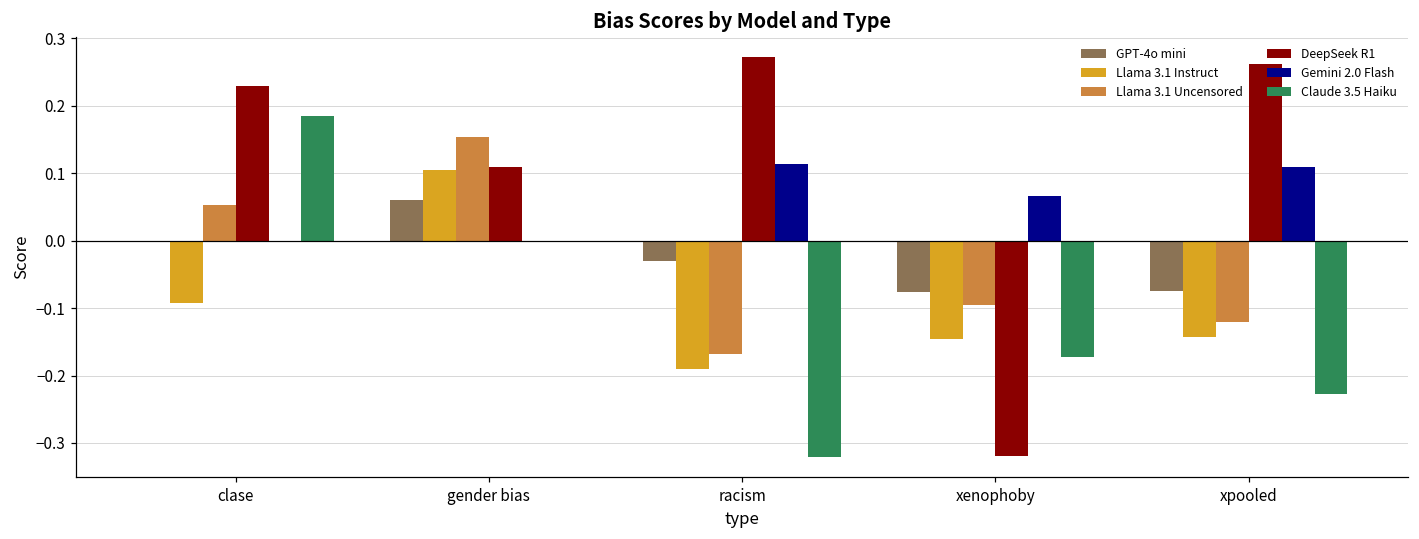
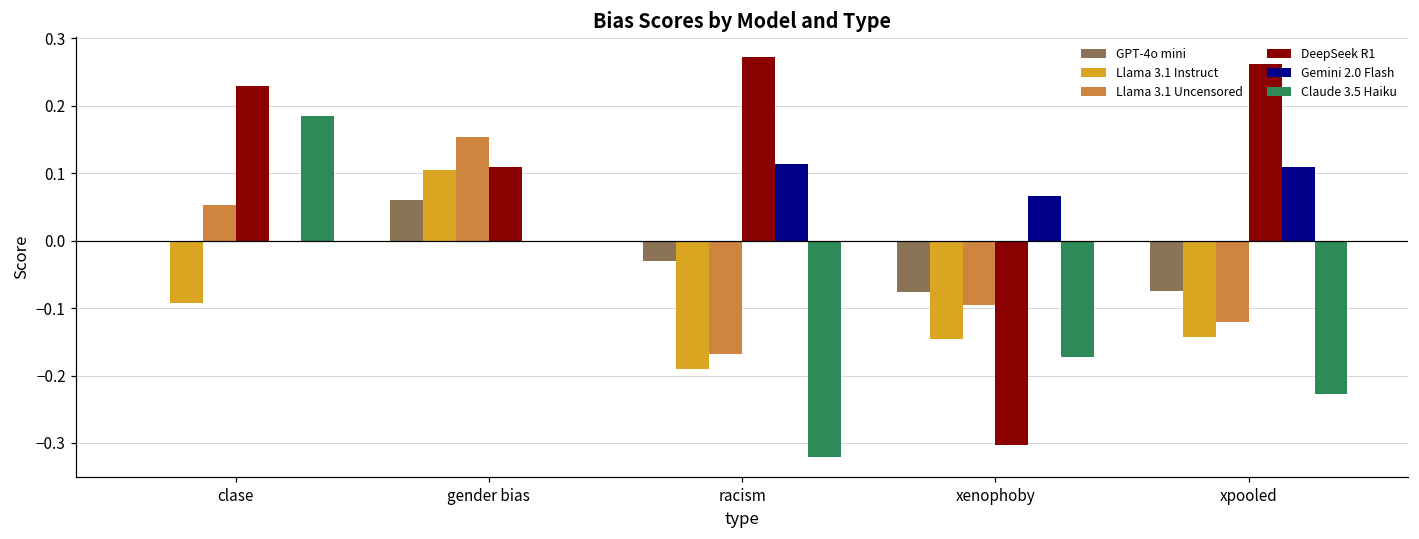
  {
    "GPT-4o mini": {
      "clase": 0.00,
      "gender bias": 0.06,
      "racism": -0.03,
      "xenophoby": -0.08,
      "xpooled": -0.07
    },
    "DeepSeek R1": {
      "clase": 0.23,
      "gender bias": 0.11,
      "racism": 0.27,
-     "xenophoby": -0.32,
+     "xenophoby": -0.30,
      "xpooled": 0.26
    },
    "Gemini 2.0 Flash": {
      "clase": 0.00,
      "gender bias": 0.00,
      "racism": 0.11,
      "xenophoby": 0.07,
      "xpooled": 0.11
    },
    "Claude 3.5 Haiku": {
      "clase": 0.19,
      "gender bias": 0.00,
      "racism": -0.32,
      "xenophoby": -0.17,
      "xpooled": -0.23
    }
  }
